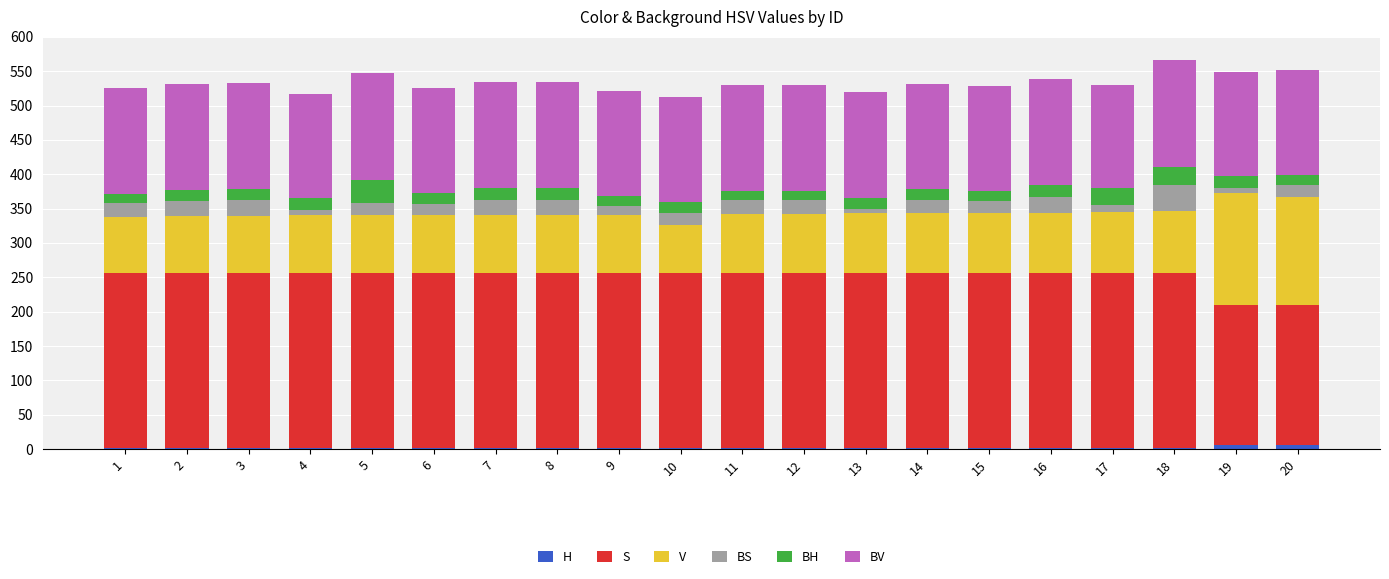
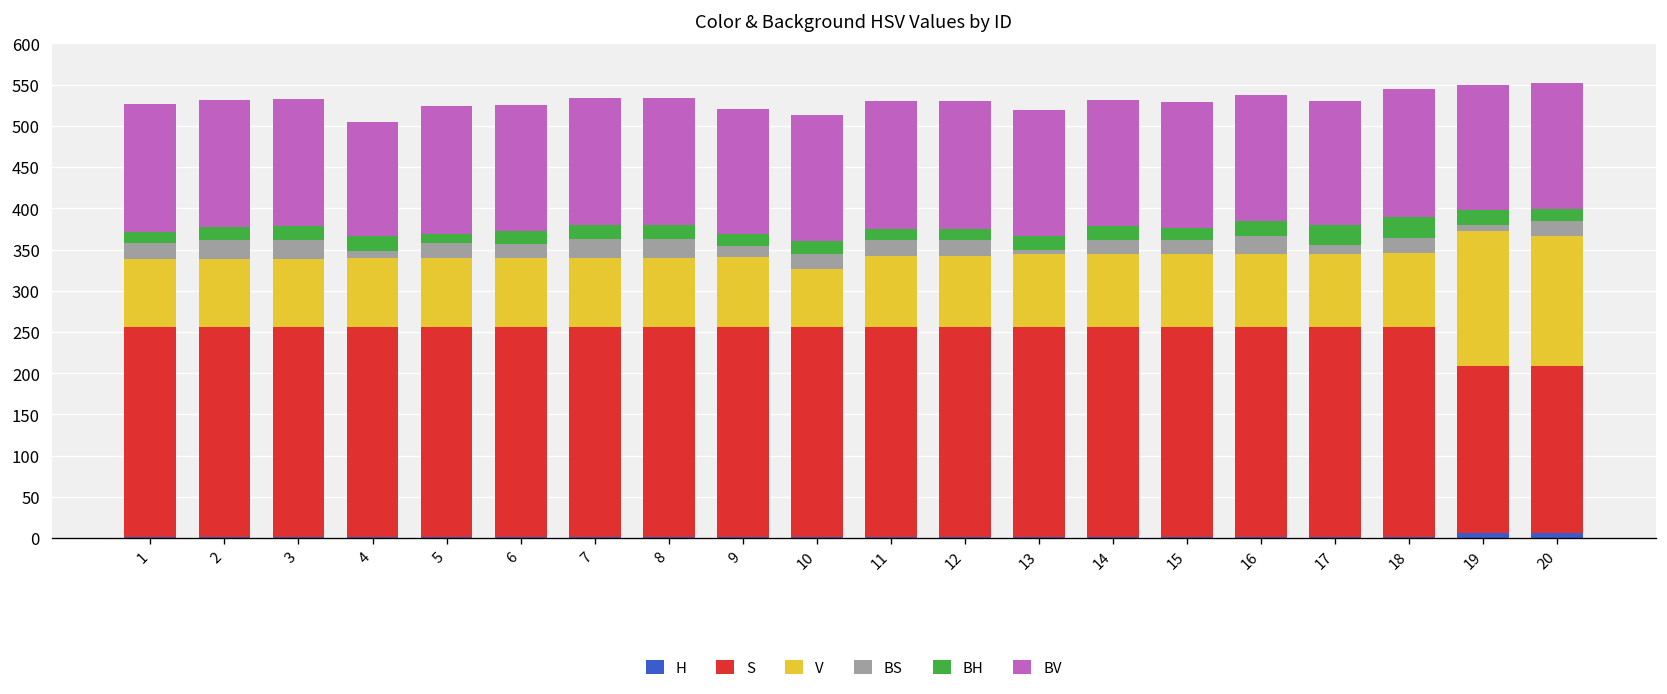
  {
    "H": {
      "19": 10,
      "20": 10
    },
    "S": {
      "1": 260,
      "2": 260,
      "3": 260,
      "4": 260,
      "5": 260,
      "6": 260,
      "7": 260,
      "8": 260,
      "9": 260,
      "10": 260,
      "11": 260,
      "12": 260,
      "13": 260,
      "14": 260,
      "15": 260,
      "16": 260,
      "17": 260,
      "18": 260,
      "19": 200,
      "20": 200
    },
    "V": {
      "1": 80,
      "2": 80,
      "3": 80,
      "4": 80,
      "5": 80,
      "6": 80,
      "7": 80,
      "8": 80,
      "9": 90,
      "10": 70,
      "11": 90,
      "12": 90,
      "13": 90,
      "14": 90,
      "15": 90,
      "16": 90,
      "17": 90,
      "18": 90,
      "19": 160,
      "20": 160
    },
    "BS": {
      "1": 20,
      "2": 20,
      "3": 20,
      "4": 10,
      "5": 20,
      "6": 20,
      "7": 20,
      "8": 20,
      "9": 10,
      "10": 20,
      "11": 20,
      "12": 20,
      "13": 10,
      "14": 20,
      "15": 20,
      "16": 20,
      "17": 10,
-     "18": 40,
+     "18": 20,
      "19": 10,
      "20": 20
    },
    "BH": {
      "1": 10,
      "2": 20,
      "3": 20,
      "4": 20,
-     "5": 30,
+     "5": 10,
      "6": 20,
      "7": 20,
      "8": 20,
      "9": 20,
      "10": 20,
      "11": 10,
      "12": 10,
      "13": 20,
      "14": 20,
      "15": 20,
      "16": 20,
      "17": 30,
      "18": 30,
      "19": 20,
      "20": 20
    },
    "BV": {
      "1": 160,
      "2": 150,
      "3": 150,
-     "4": 150,
+     "4": 140,
      "5": 160,
      "6": 150,
      "7": 150,
      "8": 150,
      "9": 150,
      "10": 150,
      "11": 160,
      "12": 160,
      "13": 150,
      "14": 150,
      "15": 150,
      "16": 150,
      "17": 150,
      "18": 160,
      "19": 150,
      "20": 150
    }
  }
